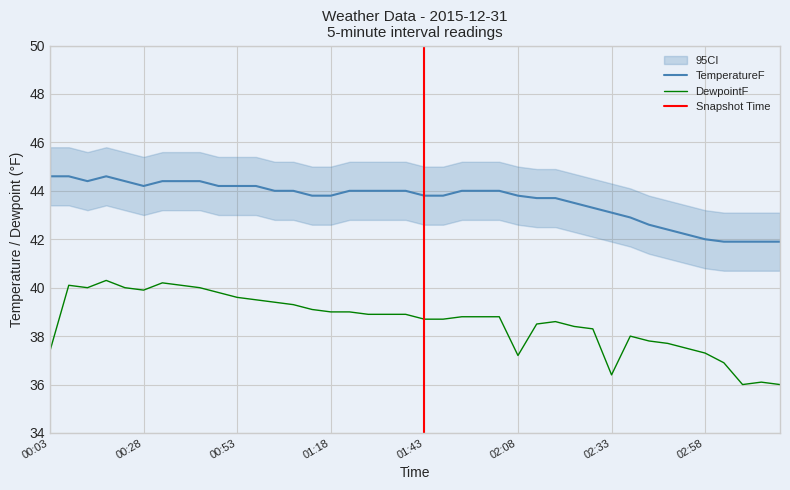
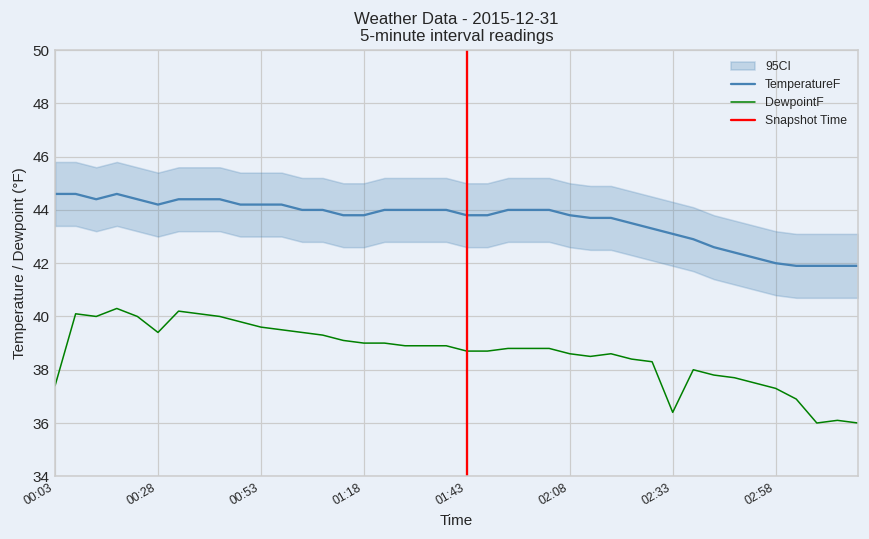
  {
    "DewpointF": {
      "00:03": 37.4,
-     "00:28": 39.9,
+     "00:28": 39.4,
      "00:53": 39.6,
      "01:18": 39.0,
      "01:43": 38.7,
-     "02:08": 37.2,
+     "02:08": 38.6,
      "02:33": 36.4,
      "02:58": 37.3
    }
  }
